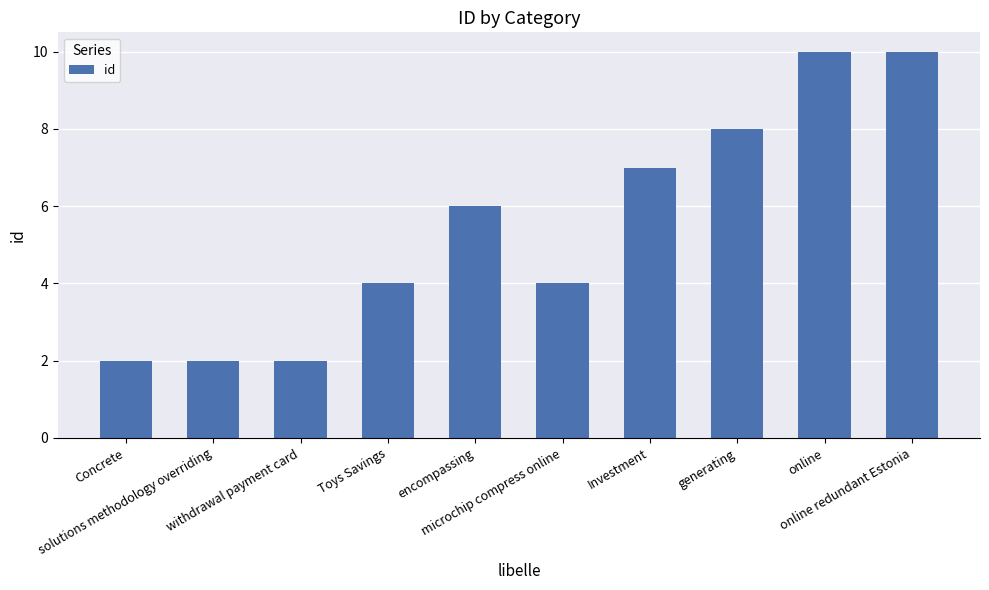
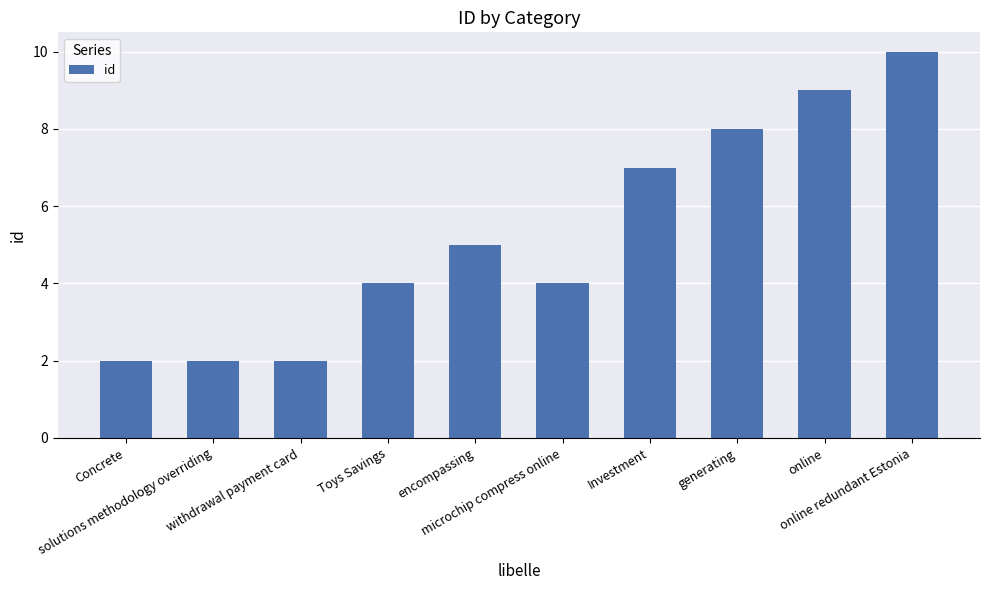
  {
    "Concrete": 2,
    "solutions methodology overriding": 2,
    "withdrawal payment card": 2,
    "Toys Savings": 4,
-   "encompassing": 6,
+   "encompassing": 5,
    "microchip compress online": 4,
    "Investment": 7,
    "generating": 8,
-   "online": 10,
+   "online": 9,
    "online redundant Estonia": 10
  }
